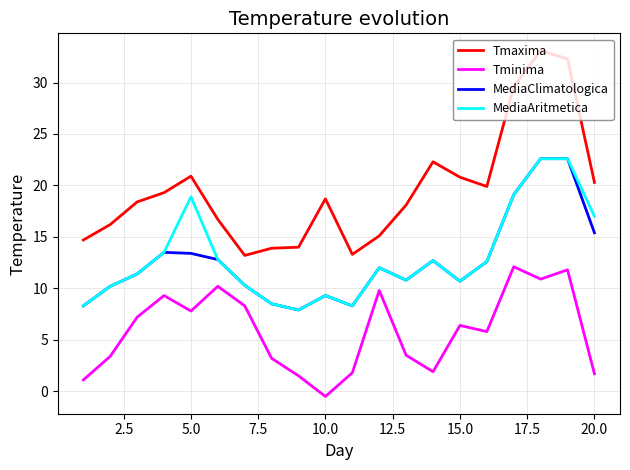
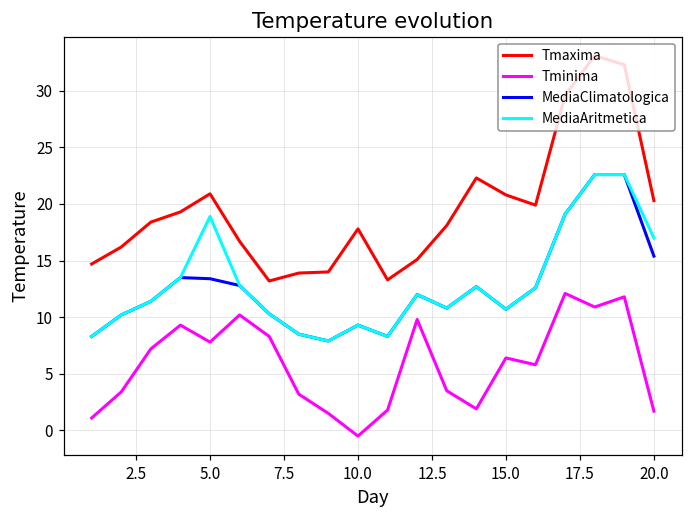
  {
    "Tmaxima": {
      "5.0": 20.9,
-     "10.0": 18.7,
+     "10.0": 17.8,
      "15.0": 20.8,
      "20.0": 20.3
    },
    "Tminima": {
      "5.0": 7.8,
      "10.0": -0.5,
      "15.0": 6.4,
      "20.0": 1.7
    },
    "MediaClimatologica": {
      "5.0": 13.4,
      "20.0": 15.4
    },
    "MediaAritmetica": {
      "5.0": 18.9,
      "20.0": 17.0
    }
  }
